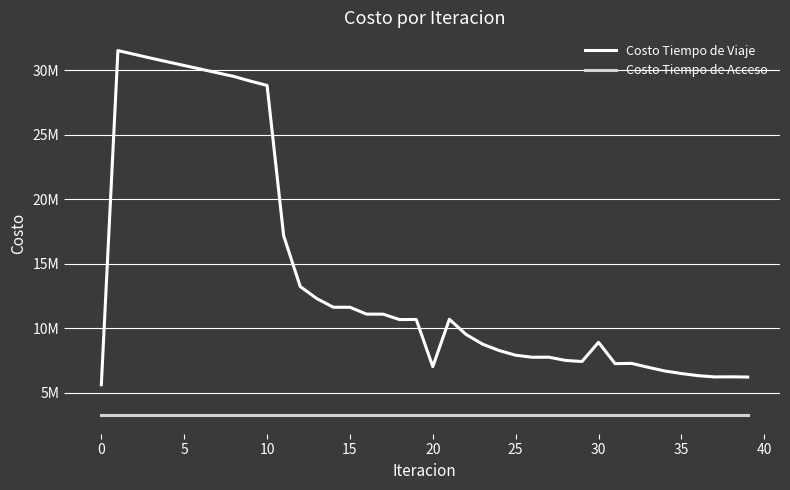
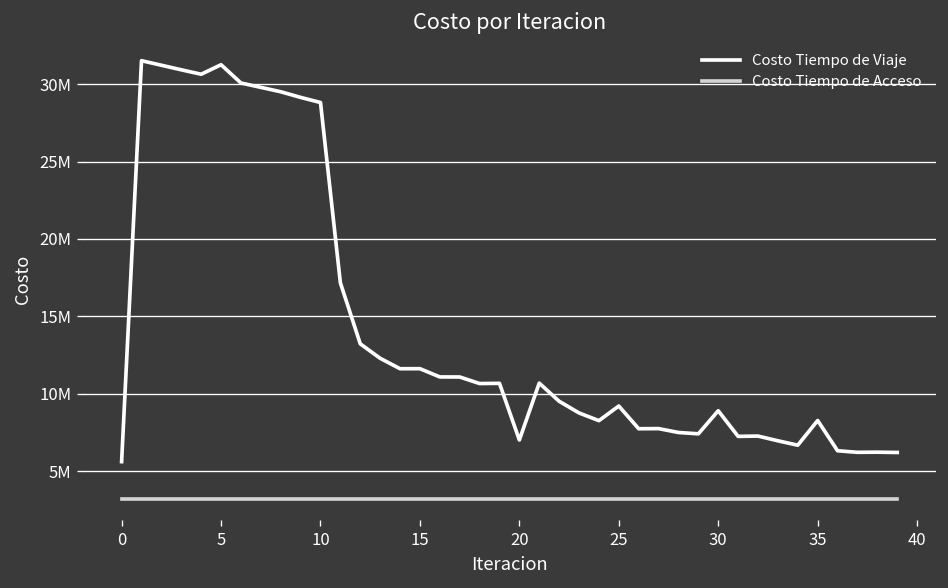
  {
    "Costo Tiempo de Viaje": {
      "0": 5600000,
-     "5": 30400000,
+     "5": 31300000,
      "10": 28800000,
      "15": 11600000,
      "20": 7000000,
-     "25": 7900000,
+     "25": 9200000,
      "30": 8900000,
-     "35": 6500000
+     "35": 8300000
    },
    "Costo Tiempo de Acceso": {
      "0": 3200000,
      "5": 3200000,
      "10": 3200000,
      "15": 3200000,
      "20": 3200000,
      "25": 3200000,
      "30": 3200000,
      "35": 3200000
    }
  }
